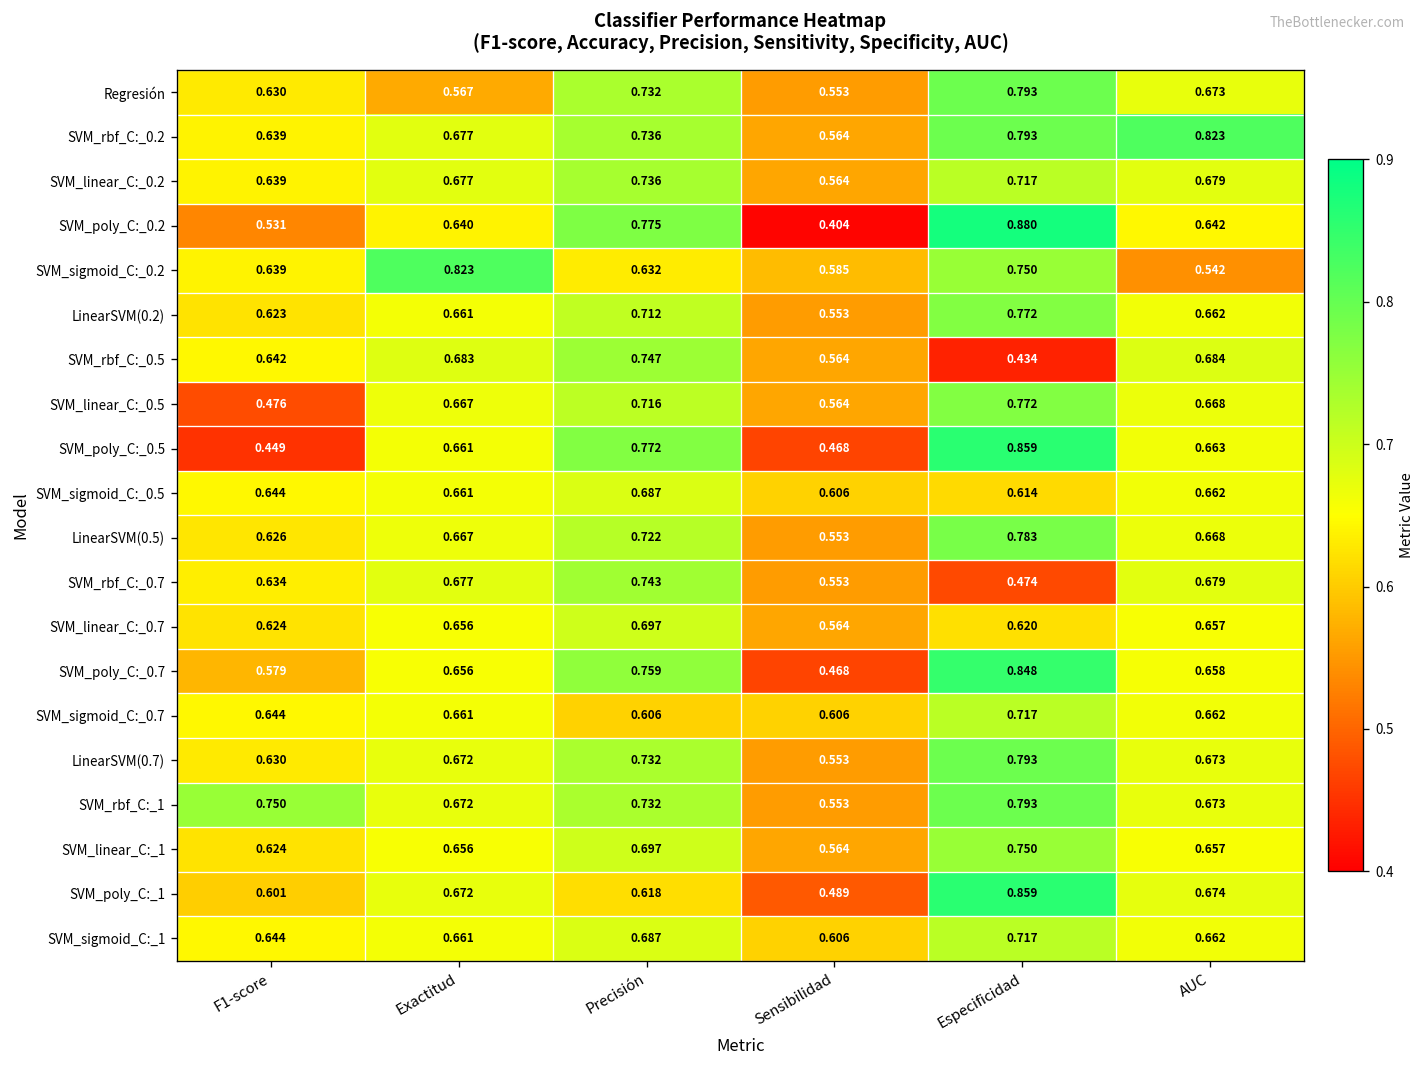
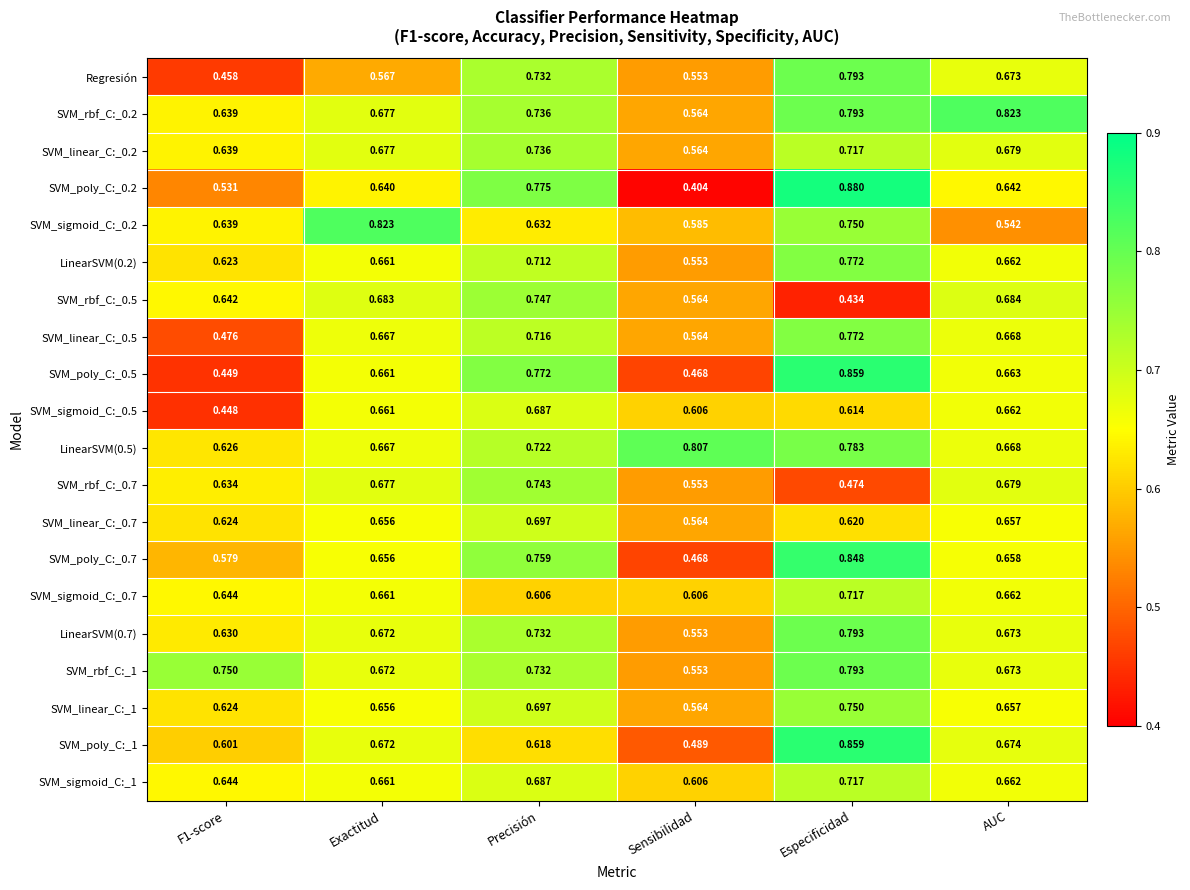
  {
    "Regresión": {
-     "F1-score": 0.630,
+     "F1-score": 0.458,
      "Exactitud": 0.567,
      "Precisión": 0.732,
      "Sensibilidad": 0.553,
      "Especificidad": 0.793,
      "AUC": 0.673
    },
    "SVM_rbf_C:_0.2": {
      "F1-score": 0.639,
      "Exactitud": 0.677,
      "Precisión": 0.736,
      "Sensibilidad": 0.564,
      "Especificidad": 0.793,
      "AUC": 0.823
    },
    "SVM_linear_C:_0.2": {
      "F1-score": 0.639,
      "Exactitud": 0.677,
      "Precisión": 0.736,
      "Sensibilidad": 0.564,
      "Especificidad": 0.717,
      "AUC": 0.679
    },
    "SVM_poly_C:_0.2": {
      "F1-score": 0.531,
      "Exactitud": 0.640,
      "Precisión": 0.775,
      "Sensibilidad": 0.404,
      "Especificidad": 0.880,
      "AUC": 0.642
    },
    "SVM_sigmoid_C:_0.2": {
      "F1-score": 0.639,
      "Exactitud": 0.823,
      "Precisión": 0.632,
      "Sensibilidad": 0.585,
      "Especificidad": 0.750,
      "AUC": 0.542
    },
    "LinearSVM(0.2)": {
      "F1-score": 0.623,
      "Exactitud": 0.661,
      "Precisión": 0.712,
      "Sensibilidad": 0.553,
      "Especificidad": 0.772,
      "AUC": 0.662
    },
    "SVM_rbf_C:_0.5": {
      "F1-score": 0.642,
      "Exactitud": 0.683,
      "Precisión": 0.747,
      "Sensibilidad": 0.564,
      "Especificidad": 0.434,
      "AUC": 0.684
    },
    "SVM_linear_C:_0.5": {
      "F1-score": 0.476,
      "Exactitud": 0.667,
      "Precisión": 0.716,
      "Sensibilidad": 0.564,
      "Especificidad": 0.772,
      "AUC": 0.668
    },
    "SVM_poly_C:_0.5": {
      "F1-score": 0.449,
      "Exactitud": 0.661,
      "Precisión": 0.772,
      "Sensibilidad": 0.468,
      "Especificidad": 0.859,
      "AUC": 0.663
    },
    "SVM_sigmoid_C:_0.5": {
-     "F1-score": 0.644,
+     "F1-score": 0.448,
      "Exactitud": 0.661,
      "Precisión": 0.687,
      "Sensibilidad": 0.606,
      "Especificidad": 0.614,
      "AUC": 0.662
    },
    "LinearSVM(0.5)": {
      "F1-score": 0.626,
      "Exactitud": 0.667,
      "Precisión": 0.722,
-     "Sensibilidad": 0.553,
+     "Sensibilidad": 0.807,
      "Especificidad": 0.783,
      "AUC": 0.668
    },
    "SVM_rbf_C:_0.7": {
      "F1-score": 0.634,
      "Exactitud": 0.677,
      "Precisión": 0.743,
      "Sensibilidad": 0.553,
      "Especificidad": 0.474,
      "AUC": 0.679
    },
    "SVM_linear_C:_0.7": {
      "F1-score": 0.624,
      "Exactitud": 0.656,
      "Precisión": 0.697,
      "Sensibilidad": 0.564,
      "Especificidad": 0.620,
      "AUC": 0.657
    },
    "SVM_poly_C:_0.7": {
      "F1-score": 0.579,
      "Exactitud": 0.656,
      "Precisión": 0.759,
      "Sensibilidad": 0.468,
      "Especificidad": 0.848,
      "AUC": 0.658
    },
    "SVM_sigmoid_C:_0.7": {
      "F1-score": 0.644,
      "Exactitud": 0.661,
      "Precisión": 0.606,
      "Sensibilidad": 0.606,
      "Especificidad": 0.717,
      "AUC": 0.662
    },
    "LinearSVM(0.7)": {
      "F1-score": 0.630,
      "Exactitud": 0.672,
      "Precisión": 0.732,
      "Sensibilidad": 0.553,
      "Especificidad": 0.793,
      "AUC": 0.673
    },
    "SVM_rbf_C:_1": {
      "F1-score": 0.750,
      "Exactitud": 0.672,
      "Precisión": 0.732,
      "Sensibilidad": 0.553,
      "Especificidad": 0.793,
      "AUC": 0.673
    },
    "SVM_linear_C:_1": {
      "F1-score": 0.624,
      "Exactitud": 0.656,
      "Precisión": 0.697,
      "Sensibilidad": 0.564,
      "Especificidad": 0.750,
      "AUC": 0.657
    },
    "SVM_poly_C:_1": {
      "F1-score": 0.601,
      "Exactitud": 0.672,
      "Precisión": 0.618,
      "Sensibilidad": 0.489,
      "Especificidad": 0.859,
      "AUC": 0.674
    },
    "SVM_sigmoid_C:_1": {
      "F1-score": 0.644,
      "Exactitud": 0.661,
      "Precisión": 0.687,
      "Sensibilidad": 0.606,
      "Especificidad": 0.717,
      "AUC": 0.662
    }
  }
